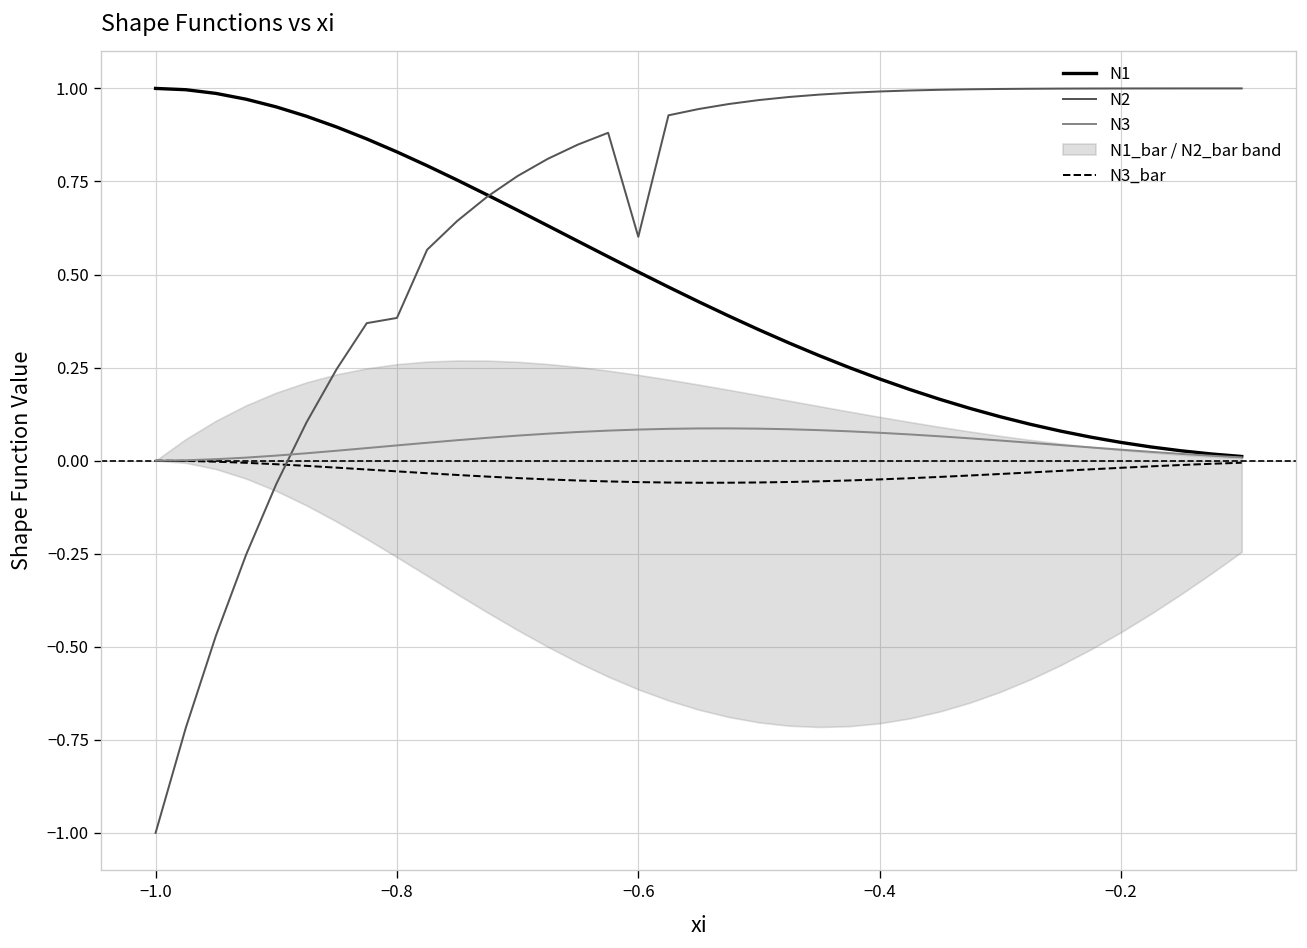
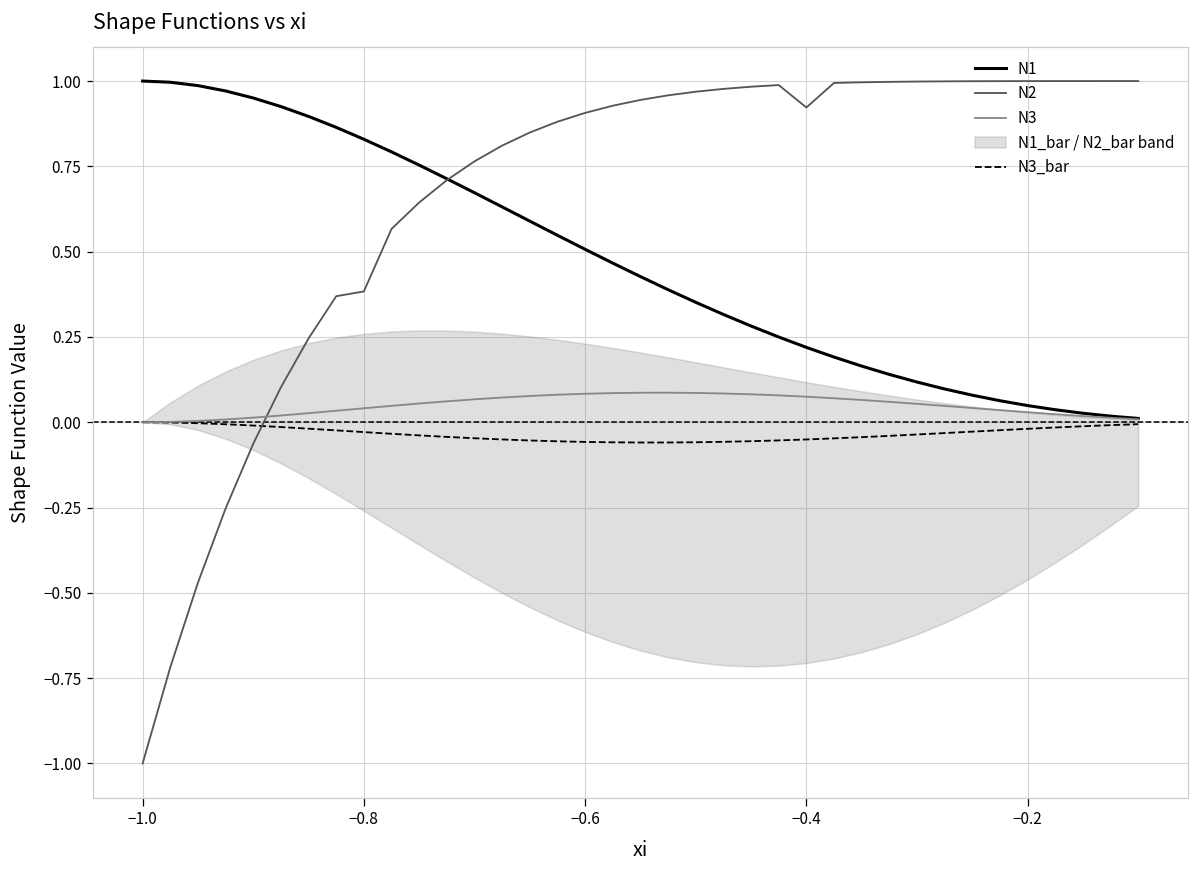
  {
    "N2": {
      "−1.0": -1.00,
      "−0.8": 0.38,
-     "−0.6": 0.60,
-     "−0.4": 0.99,
+     "−0.6": 0.91,
+     "−0.4": 0.92,
      "−0.2": 1.00
    }
  }
